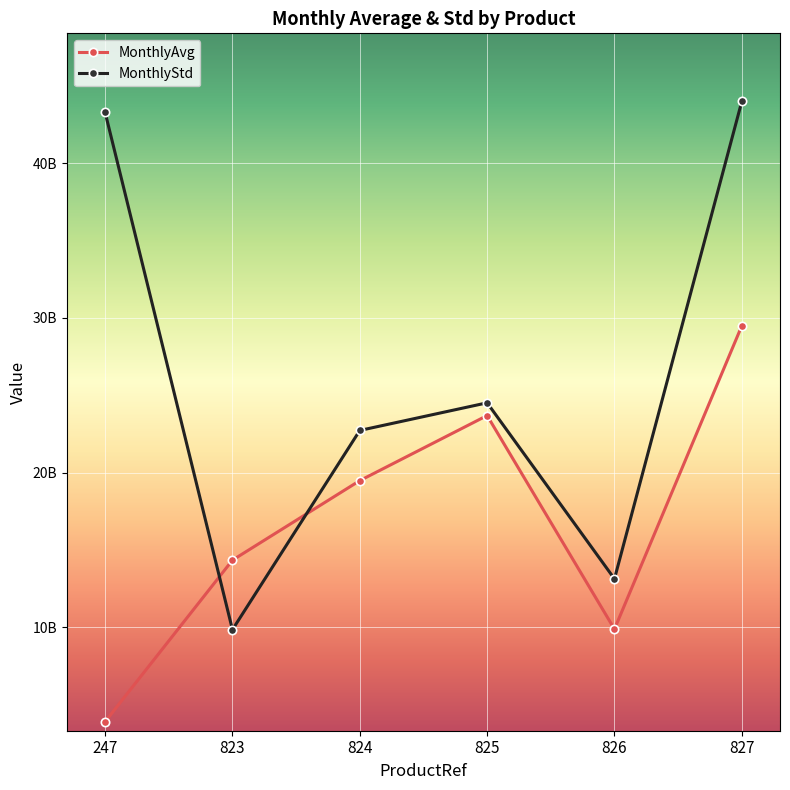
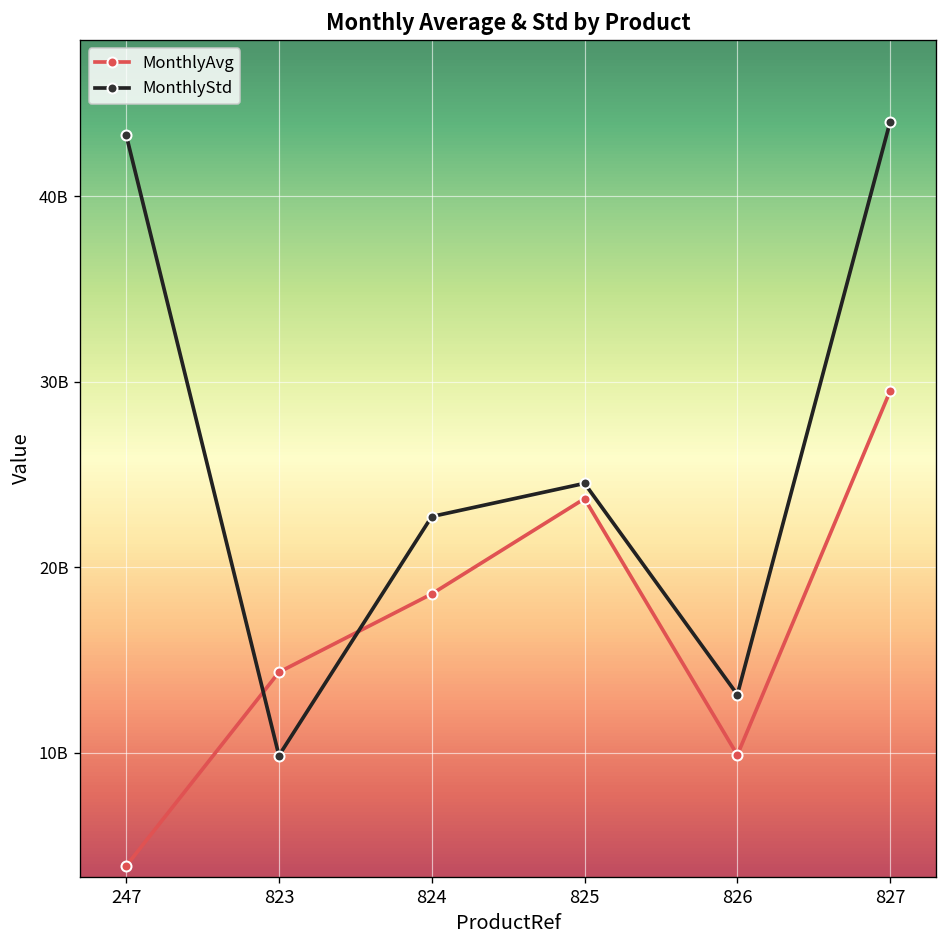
  {
    "MonthlyAvg": {
      "247": 3900000000,
      "823": 14300000000,
-     "824": 19500000000,
+     "824": 18600000000,
      "825": 23700000000,
      "826": 9900000000,
      "827": 29500000000
    },
    "MonthlyStd": {
      "247": 43300000000,
      "823": 9800000000,
      "824": 22700000000,
      "825": 24500000000,
      "826": 13100000000,
      "827": 44000000000
    }
  }
